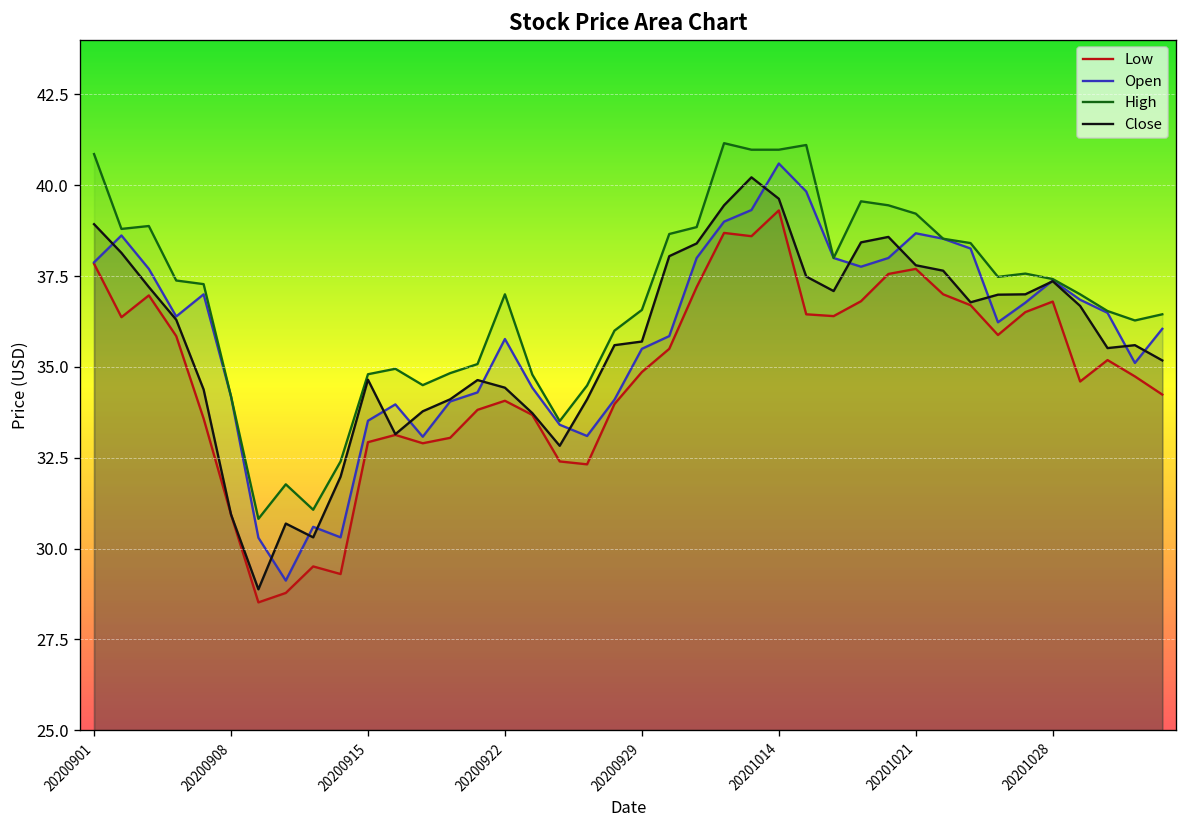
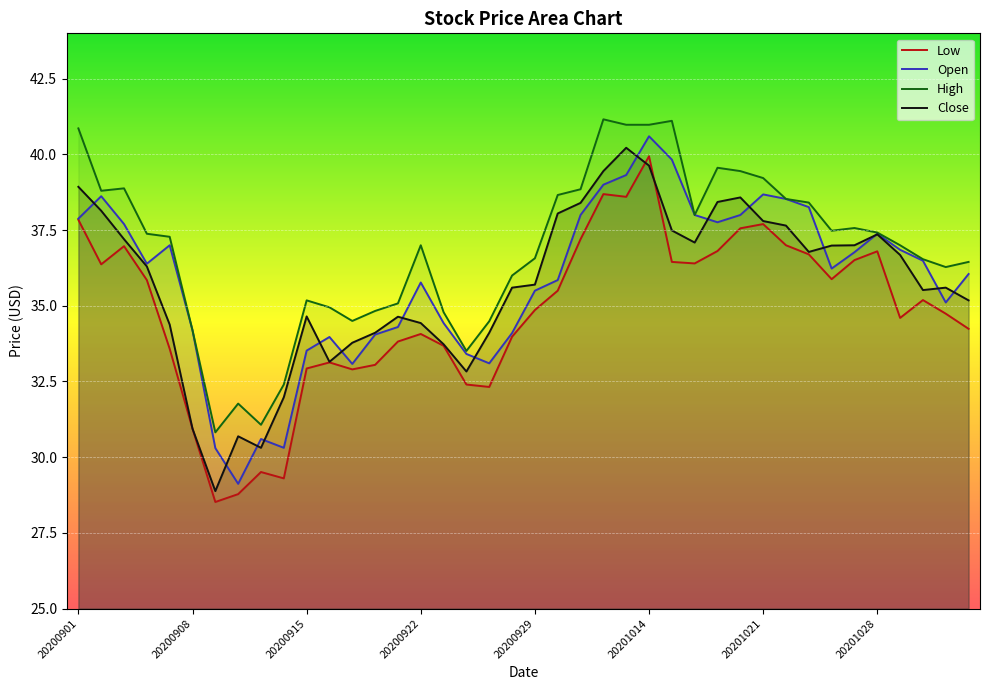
  {
    "Low": {
      "20200915": 32.9,
      "20200922": 34.1,
      "20200929": 34.9,
-     "20201014": 39.3,
+     "20201014": 39.9,
      "20201021": 37.7,
      "20201028": 36.8
    },
    "Open": {
      "20200915": 33.5,
      "20200922": 35.8,
      "20200929": 35.5,
      "20201014": 40.6,
      "20201021": 38.7
    },
    "High": {
      "20200901": 40.9,
-     "20200915": 34.8,
+     "20200915": 35.2,
      "20200922": 37.0,
      "20200929": 36.6,
      "20201014": 41.0,
      "20201021": 39.2
    },
    "Close": {
      "20200901": 38.9,
      "20200915": 34.7,
      "20200922": 34.4,
      "20200929": 35.7,
      "20201014": 39.6,
      "20201021": 37.8
    }
  }
